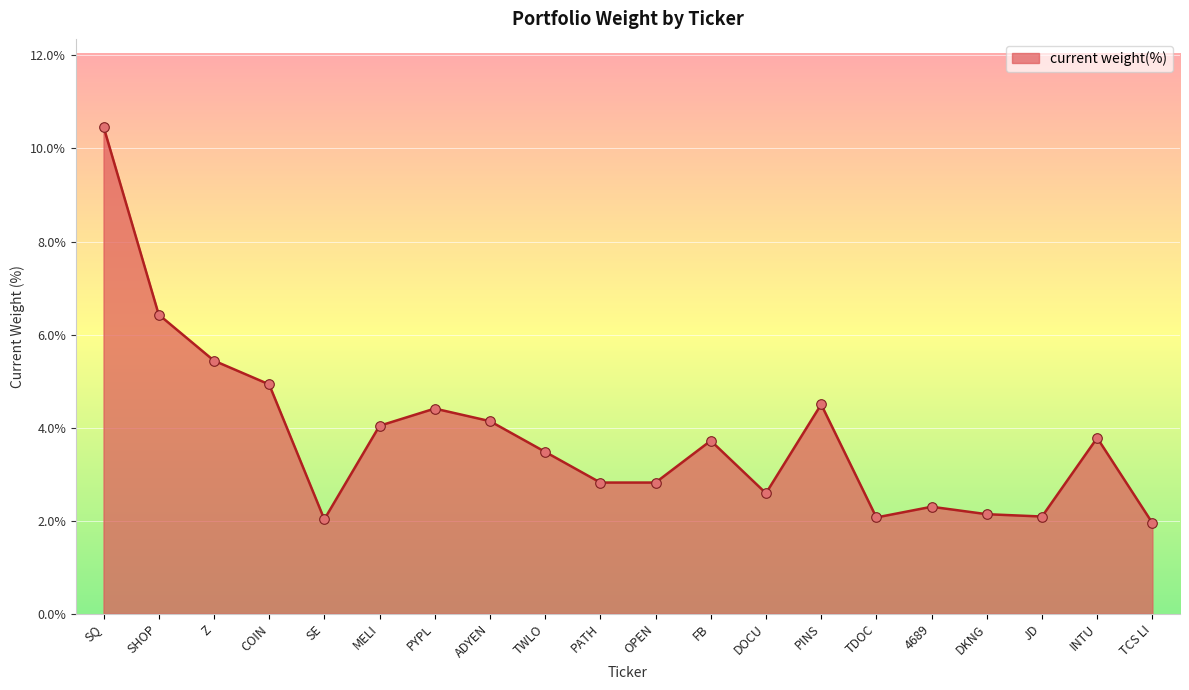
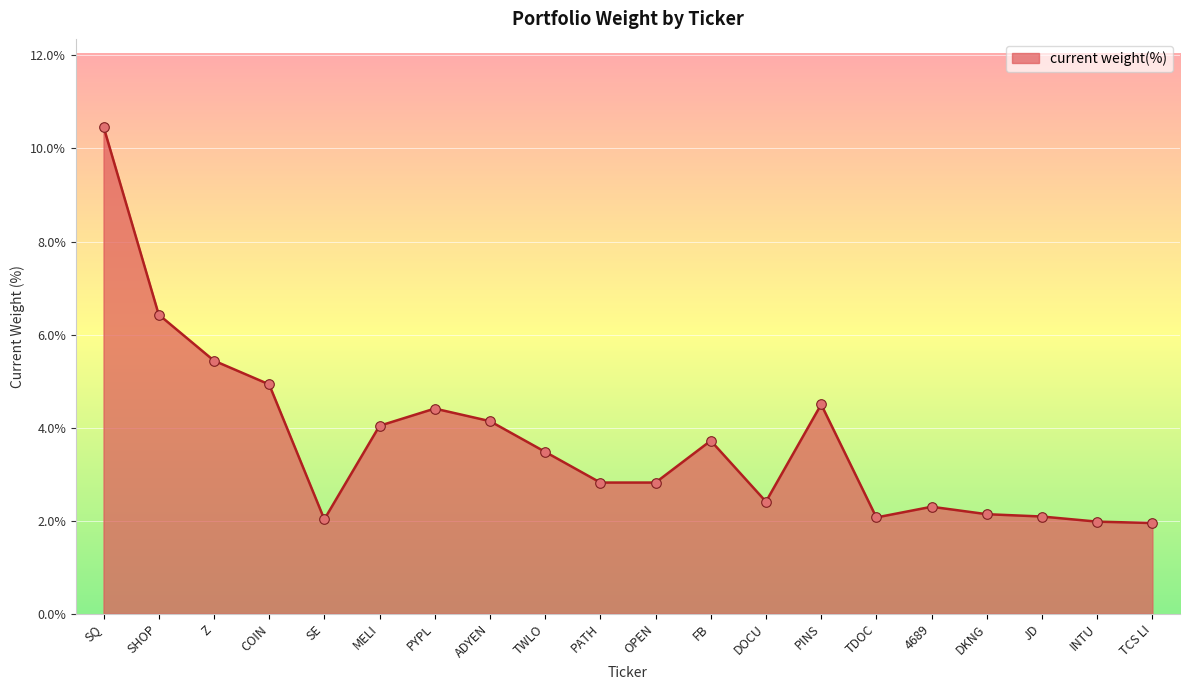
  {
    "SQ": "10.5%",
    "SHOP": "6.4%",
    "Z": "5.4%",
    "COIN": "4.9%",
    "SE": "2.0%",
    "MELI": "4.0%",
    "PYPL": "4.4%",
    "ADYEN": "4.1%",
    "TWLO": "3.5%",
    "PATH": "2.8%",
    "OPEN": "2.8%",
    "FB": "3.7%",
-   "DOCU": "2.6%",
+   "DOCU": "2.4%",
    "PINS": "4.5%",
    "TDOC": "2.1%",
    "4689": "2.3%",
    "DKNG": "2.1%",
    "JD": "2.1%",
-   "INTU": "3.8%",
+   "INTU": "2.0%",
    "TCS LI": "2.0%"
  }
